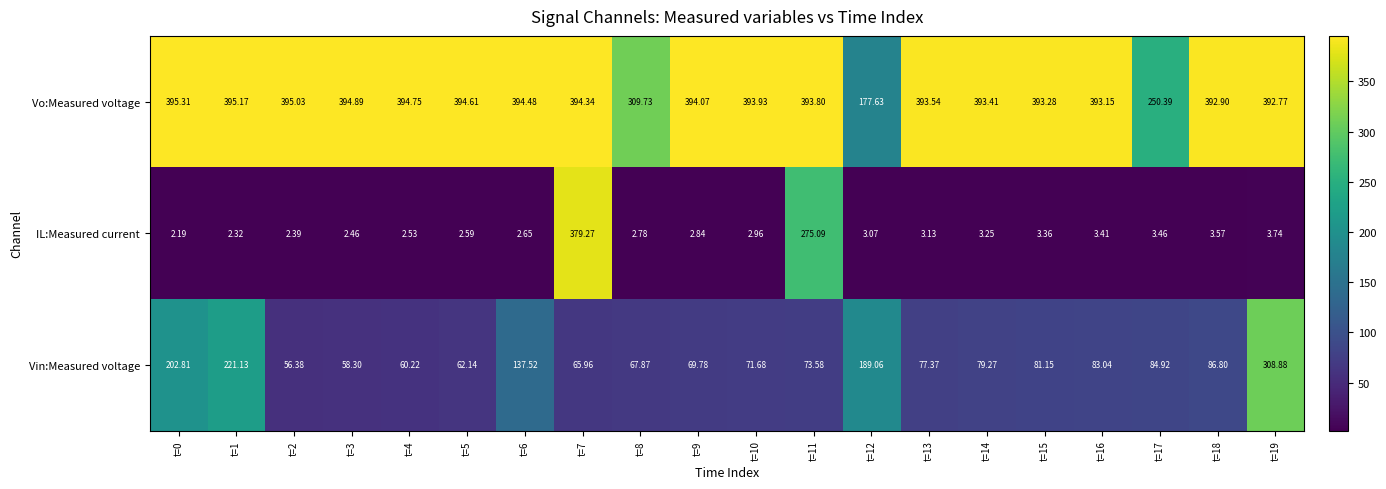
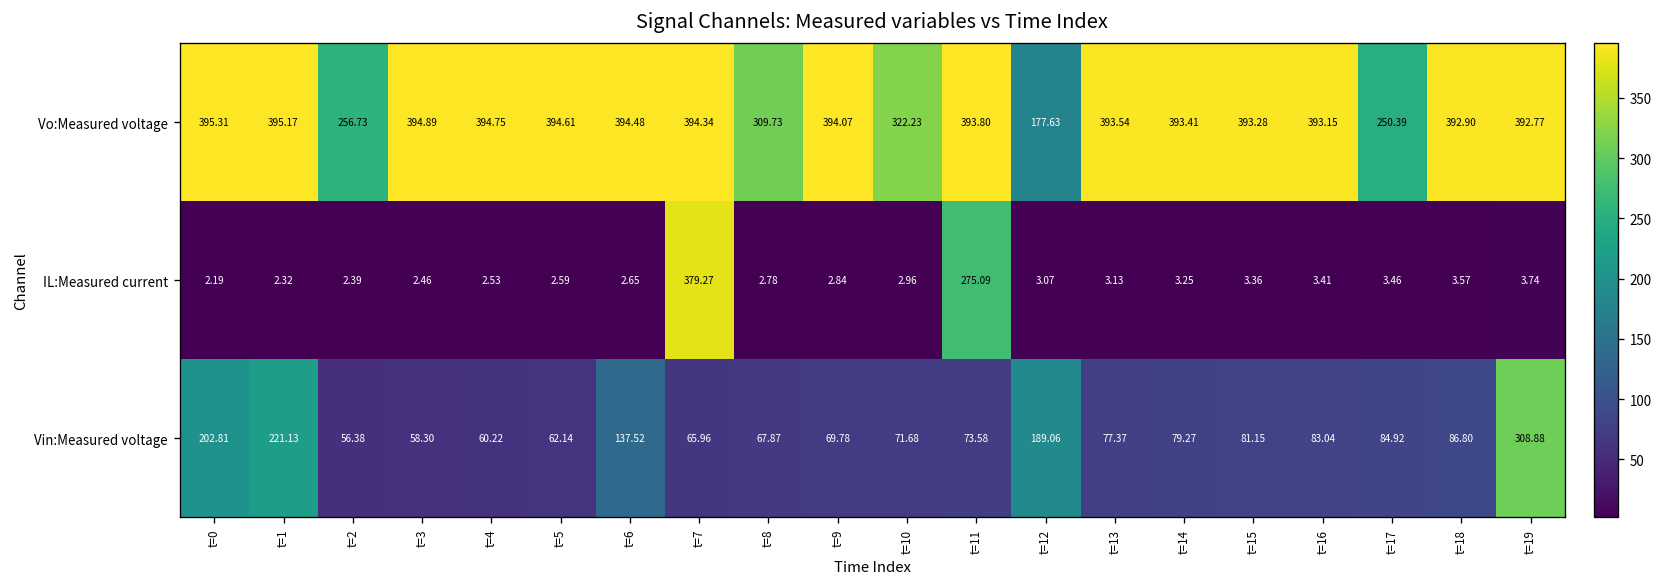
  {
    "Vo:Measured voltage": {
      "t=0": 395.31,
      "t=1": 395.17,
-     "t=2": 395.03,
+     "t=2": 256.73,
      "t=3": 394.89,
      "t=4": 394.75,
      "t=5": 394.61,
      "t=6": 394.48,
      "t=7": 394.34,
      "t=8": 309.73,
      "t=9": 394.07,
-     "t=10": 393.93,
+     "t=10": 322.23,
      "t=11": 393.80,
      "t=12": 177.63,
      "t=13": 393.54,
      "t=14": 393.41,
      "t=15": 393.28,
      "t=16": 393.15,
      "t=17": 250.39,
      "t=18": 392.90,
      "t=19": 392.77
    },
    "IL:Measured current": {
      "t=0": 2.19,
      "t=1": 2.32,
      "t=2": 2.39,
      "t=3": 2.46,
      "t=4": 2.53,
      "t=5": 2.59,
      "t=6": 2.65,
      "t=7": 379.27,
      "t=8": 2.78,
      "t=9": 2.84,
      "t=10": 2.96,
      "t=11": 275.09,
      "t=12": 3.07,
      "t=13": 3.13,
      "t=14": 3.25,
      "t=15": 3.36,
      "t=16": 3.41,
      "t=17": 3.46,
      "t=18": 3.57,
      "t=19": 3.74
    },
    "Vin:Measured voltage": {
      "t=0": 202.81,
      "t=1": 221.13,
      "t=2": 56.38,
      "t=3": 58.30,
      "t=4": 60.22,
      "t=5": 62.14,
      "t=6": 137.52,
      "t=7": 65.96,
      "t=8": 67.87,
      "t=9": 69.78,
      "t=10": 71.68,
      "t=11": 73.58,
      "t=12": 189.06,
      "t=13": 77.37,
      "t=14": 79.27,
      "t=15": 81.15,
      "t=16": 83.04,
      "t=17": 84.92,
      "t=18": 86.80,
      "t=19": 308.88
    }
  }
